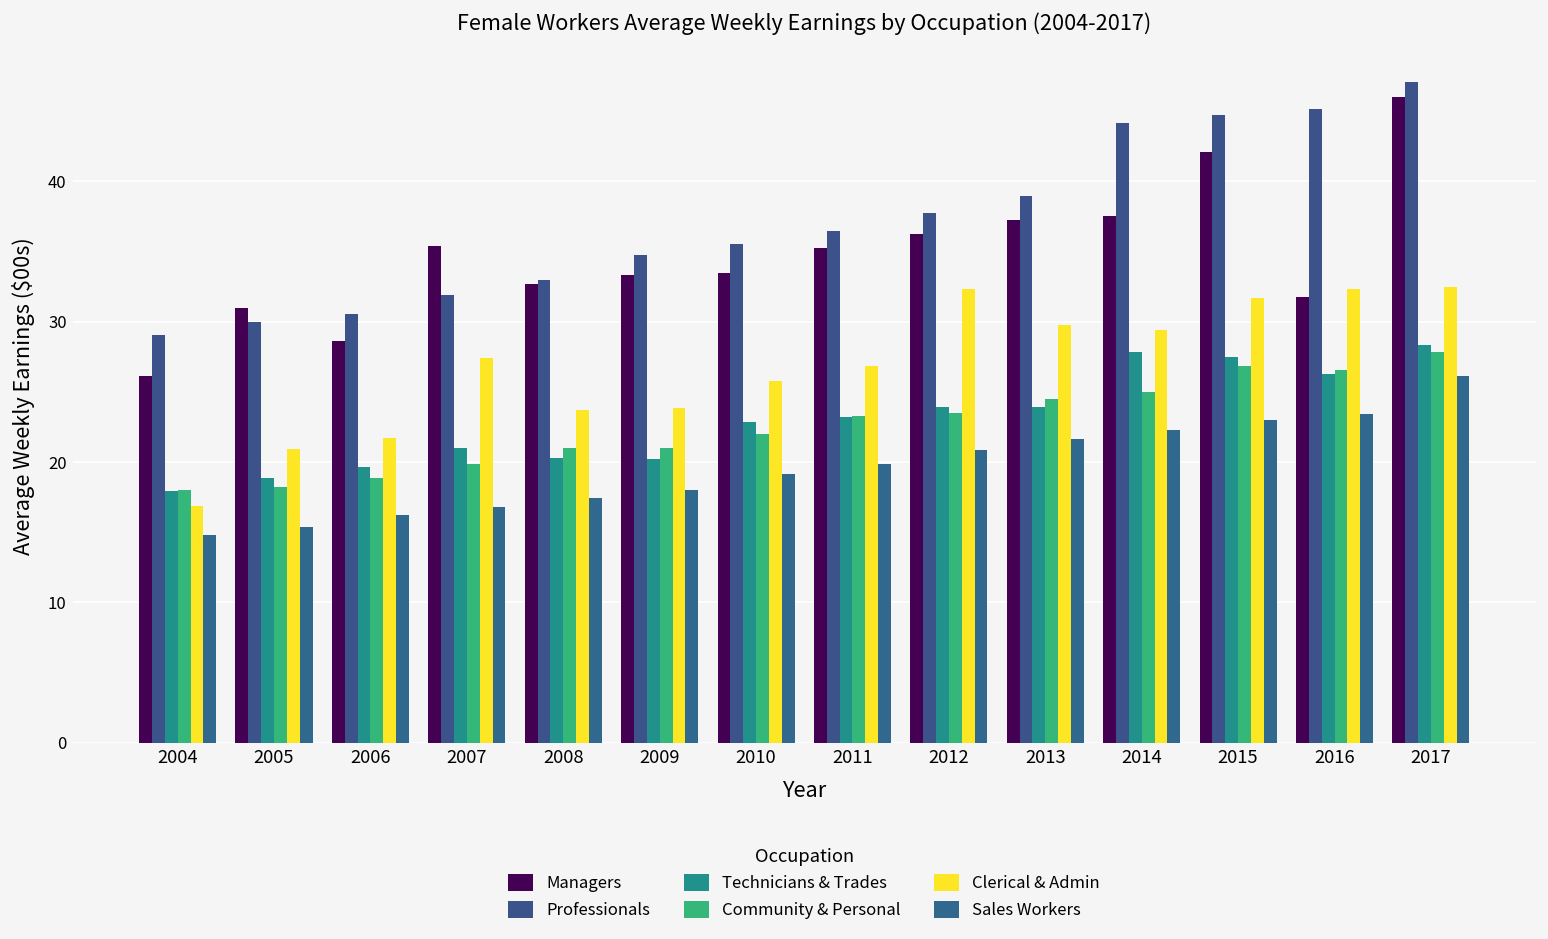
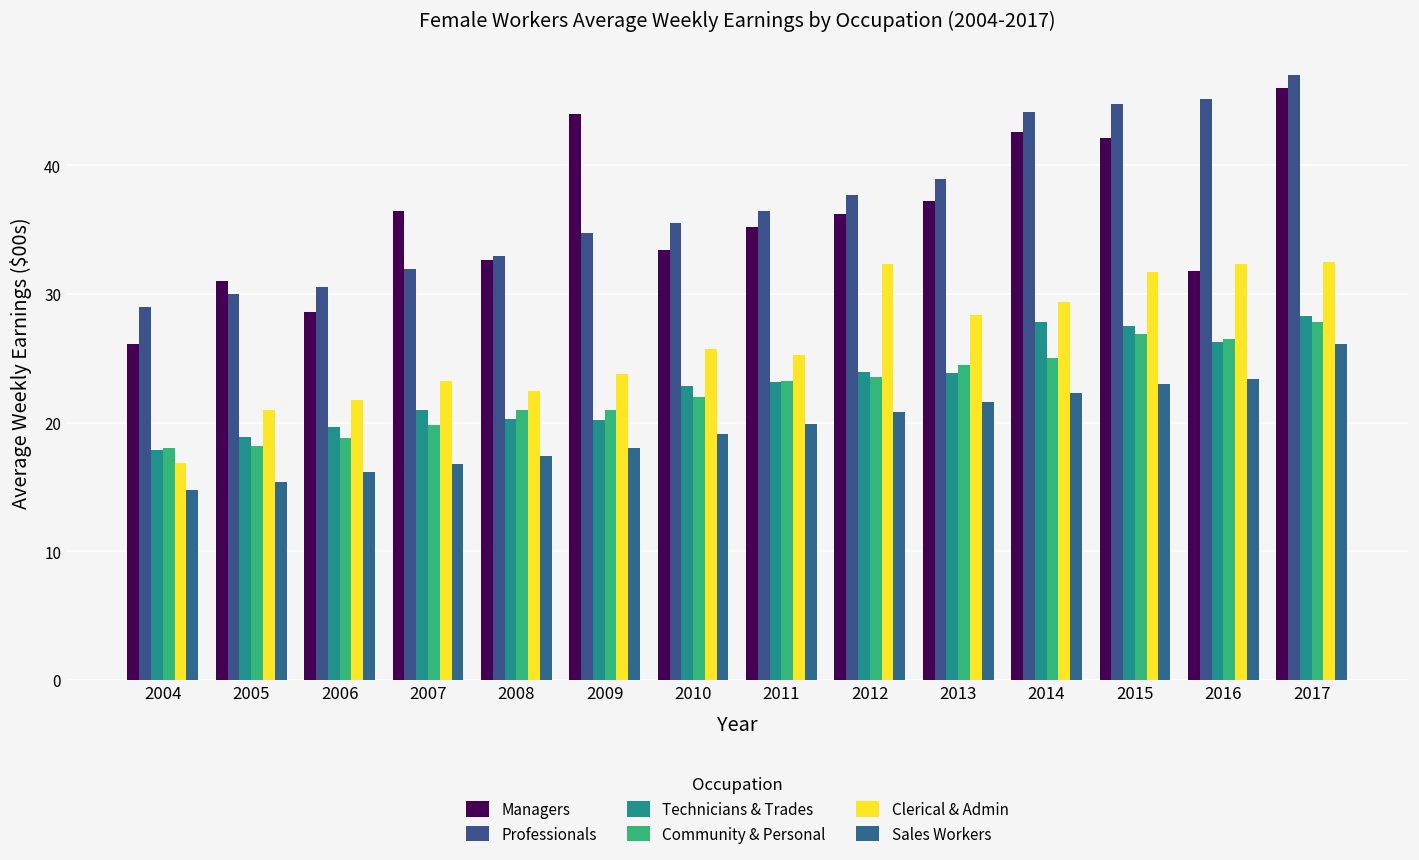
  {
    "Managers": {
      "2004": 26.1,
      "2005": 31.0,
      "2006": 28.6,
-     "2007": 35.4,
+     "2007": 36.4,
      "2008": 32.7,
-     "2009": 33.3,
+     "2009": 44.0,
      "2010": 33.5,
      "2011": 35.2,
      "2012": 36.2,
      "2013": 37.3,
-     "2014": 37.5,
+     "2014": 42.6,
      "2015": 42.1,
      "2016": 31.8,
      "2017": 46.0
    },
    "Clerical & Admin": {
      "2004": 16.9,
      "2005": 21.0,
      "2006": 21.7,
-     "2007": 27.4,
-     "2008": 23.7,
+     "2007": 23.3,
+     "2008": 22.4,
      "2009": 23.8,
      "2010": 25.7,
-     "2011": 26.9,
+     "2011": 25.2,
      "2012": 32.3,
-     "2013": 29.7,
+     "2013": 28.4,
      "2014": 29.4,
      "2015": 31.7,
      "2016": 32.4,
      "2017": 32.5
    }
  }
